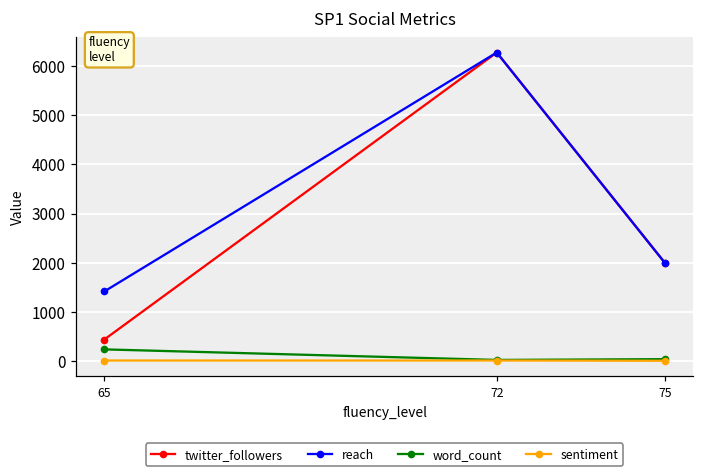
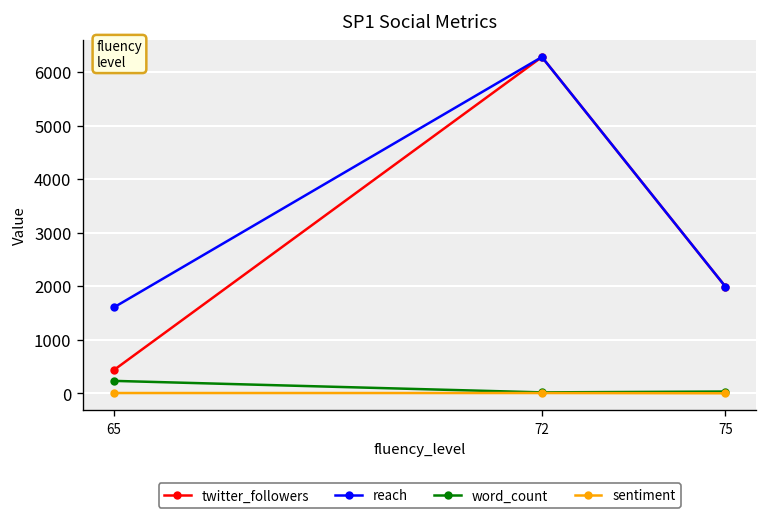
  {
    "twitter_followers": {
      "65": 400
    },
    "reach": {
-     "65": 1400
+     "65": 1600
    },
    "word_count": {
      "65": 200
    },
    "sentiment": {
      "65": 0
    }
  }
